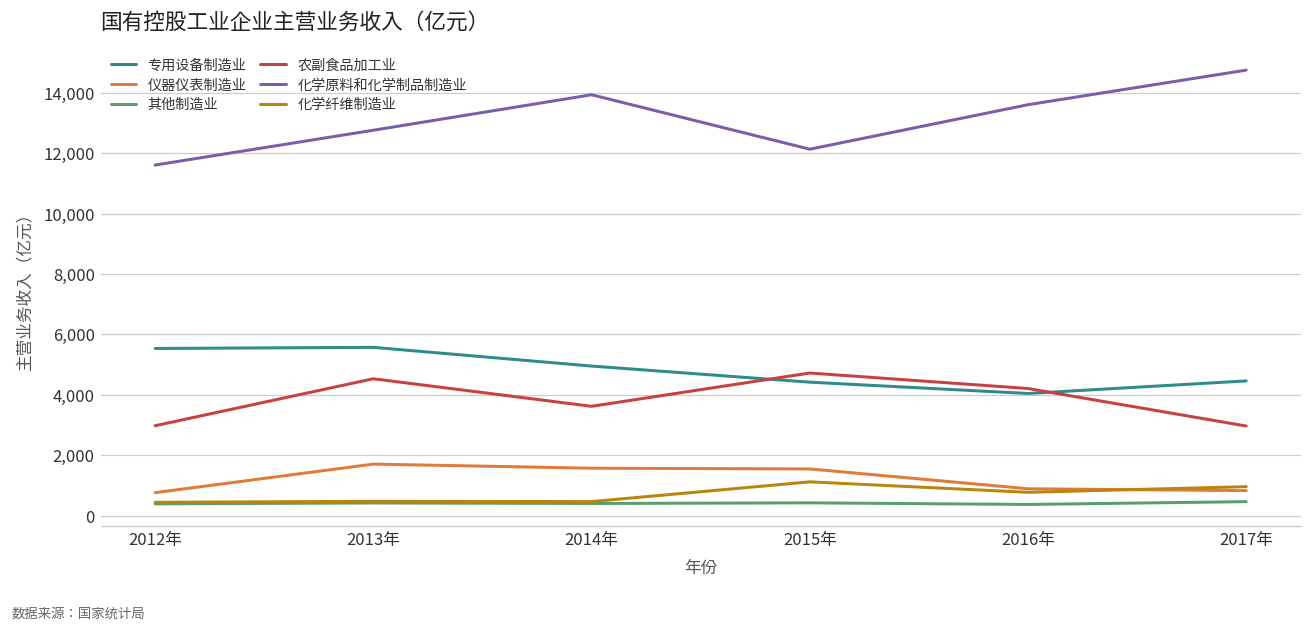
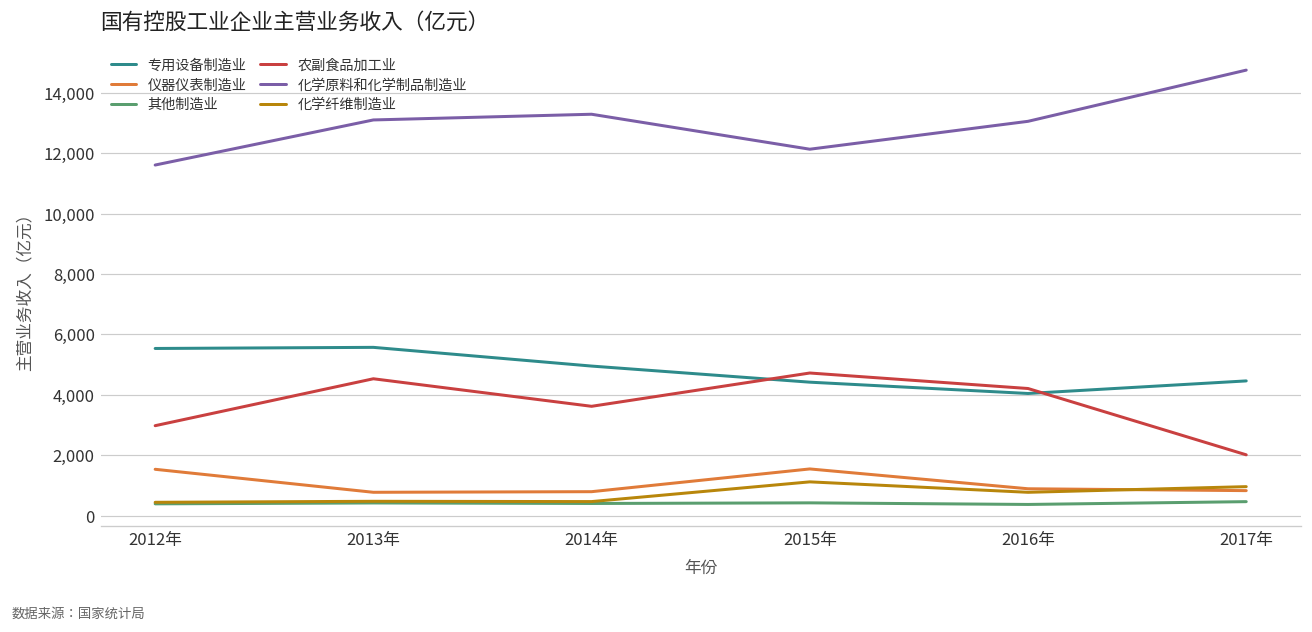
  {
    "仪器仪表制造业": {
-     "2012年": "800",
-     "2013年": "1,700",
-     "2014年": "1,600",
+     "2012年": "1,500",
+     "2013年": "800",
+     "2014年": "800",
      "2015年": "1,600",
      "2016年": "900",
      "2017年": "800"
    },
    "农副食品加工业": {
      "2012年": "3,000",
      "2013年": "4,500",
      "2014年": "3,600",
      "2015年": "4,700",
      "2016年": "4,200",
-     "2017年": "3,000"
+     "2017年": "2,000"
    },
    "化学原料和化学制品制造业": {
      "2012年": "11,600",
-     "2013年": "12,800",
-     "2014年": "13,900",
+     "2013年": "13,100",
+     "2014年": "13,300",
      "2015年": "12,100",
-     "2016年": "13,600",
+     "2016年": "13,100",
      "2017年": "14,700"
    },
    "化学纤维制造业": {
      "2015年": "1,100",
      "2016年": "800",
      "2017年": "1,000"
    }
  }
